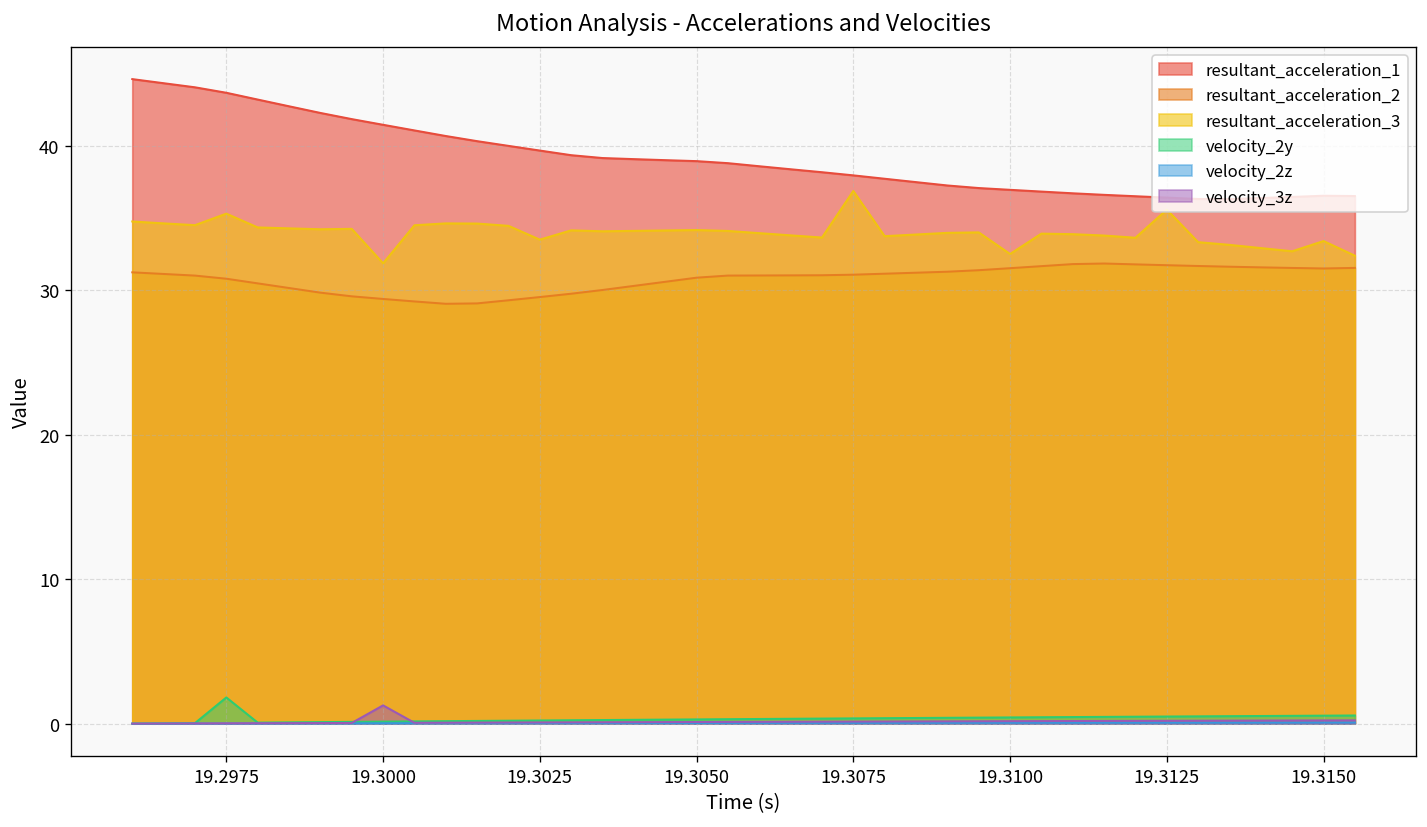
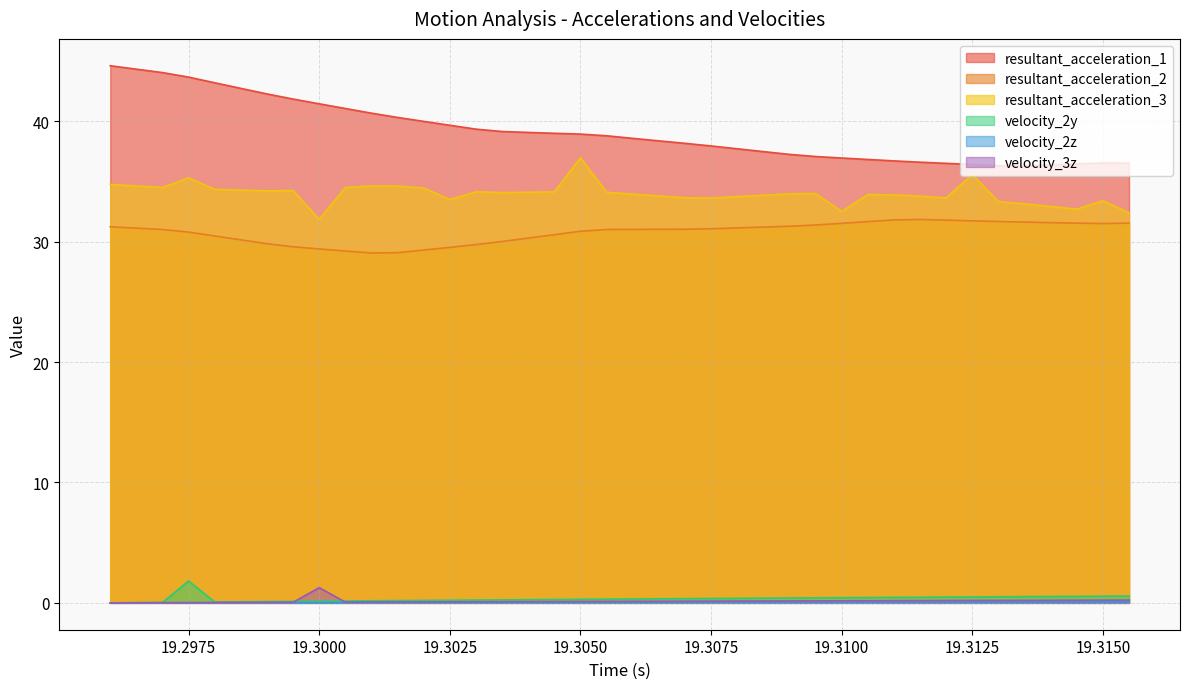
  {
    "resultant_acceleration_3": {
      "19.2975": 35.3,
      "19.3000": 31.9,
      "19.3025": 33.5,
-     "19.3050": 34.2,
-     "19.3075": 36.9,
+     "19.3050": 37.0,
+     "19.3075": 33.6,
      "19.3100": 32.5,
      "19.3150": 33.4
    },
    "velocity_2y": {
      "19.2975": 1.8,
      "19.3075": 0.4,
      "19.3100": 0.4,
      "19.3125": 0.5,
      "19.3150": 0.6
    },
    "velocity_3z": {
      "19.3000": 1.3
    }
  }
